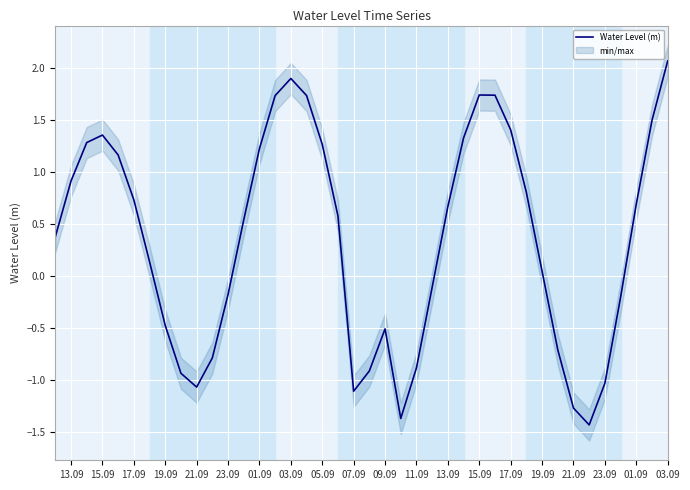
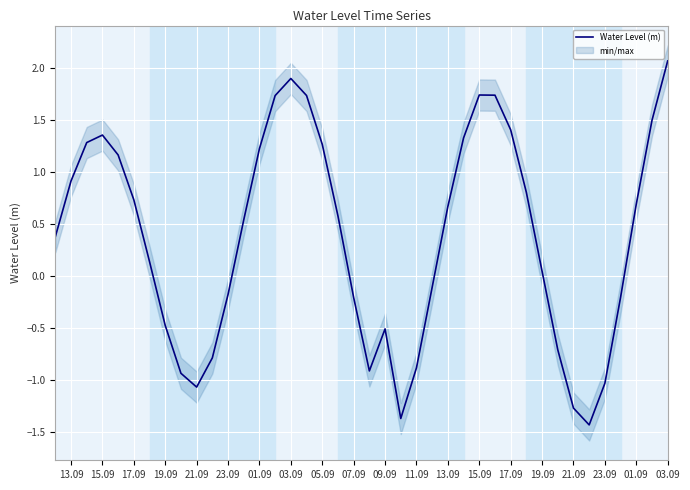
  {
    "Water Level (m)": {
      "05.09": 1.27,
-     "07.09": -1.11,
+     "07.09": -0.21,
      "09.09": -0.51,
      "11.09": -0.88
    }
  }
